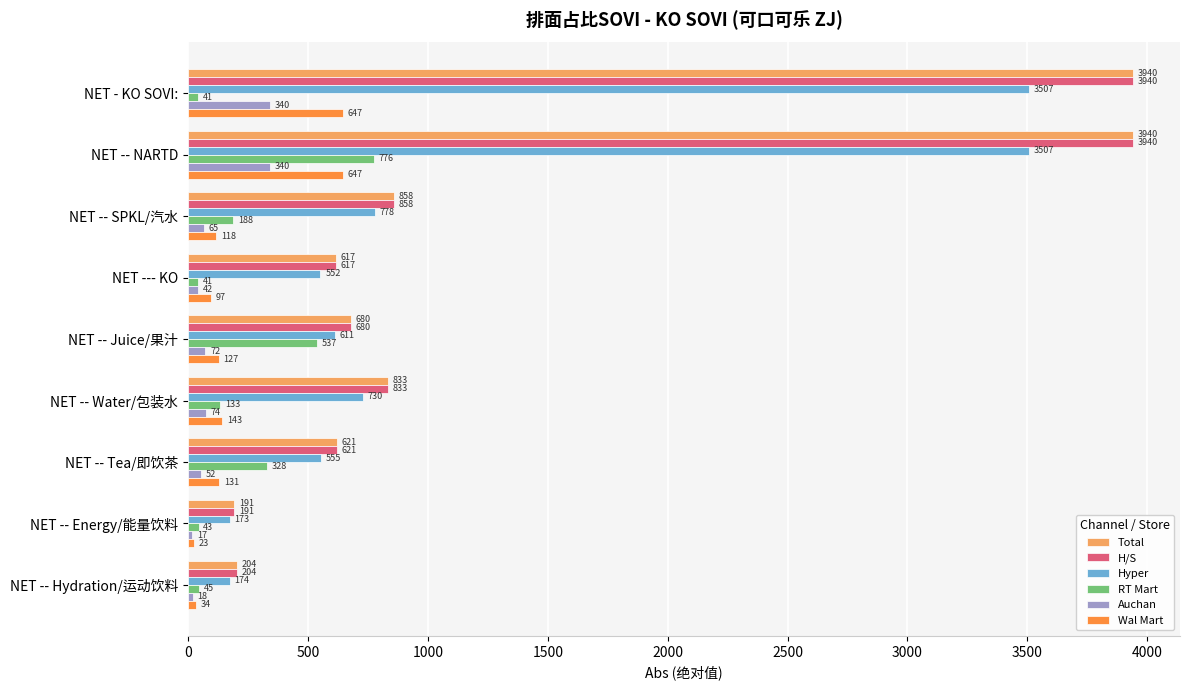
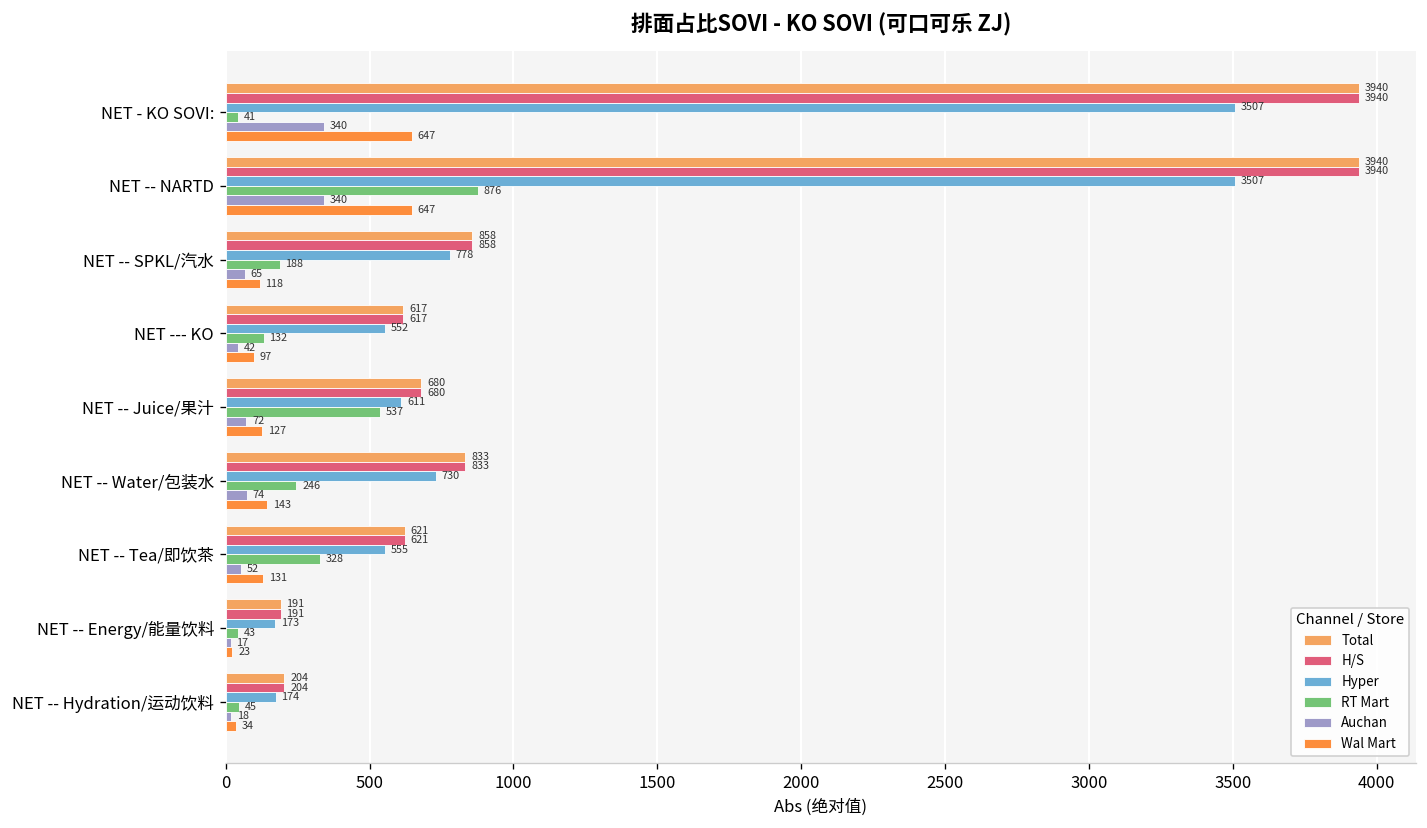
  {
    "H/S": {
      "NET - KO SOVI:": 3940,
      "NET -- NARTD": 3940,
      "NET -- SPKL/汽水": 858,
      "NET --- KO": 617,
      "NET -- Juice/果汁": 680,
      "NET -- Water/包装水": 833,
      "NET -- Tea/即饮茶": 621,
      "NET -- Energy/能量饮料": 191,
      "NET -- Hydration/运动饮料": 204
    },
    "RT Mart": {
      "NET - KO SOVI:": 41,
-     "NET -- NARTD": 776,
+     "NET -- NARTD": 876,
      "NET -- SPKL/汽水": 188,
-     "NET --- KO": 41,
+     "NET --- KO": 132,
      "NET -- Juice/果汁": 537,
-     "NET -- Water/包装水": 133,
+     "NET -- Water/包装水": 246,
      "NET -- Tea/即饮茶": 328,
      "NET -- Energy/能量饮料": 43,
      "NET -- Hydration/运动饮料": 45
    }
  }
